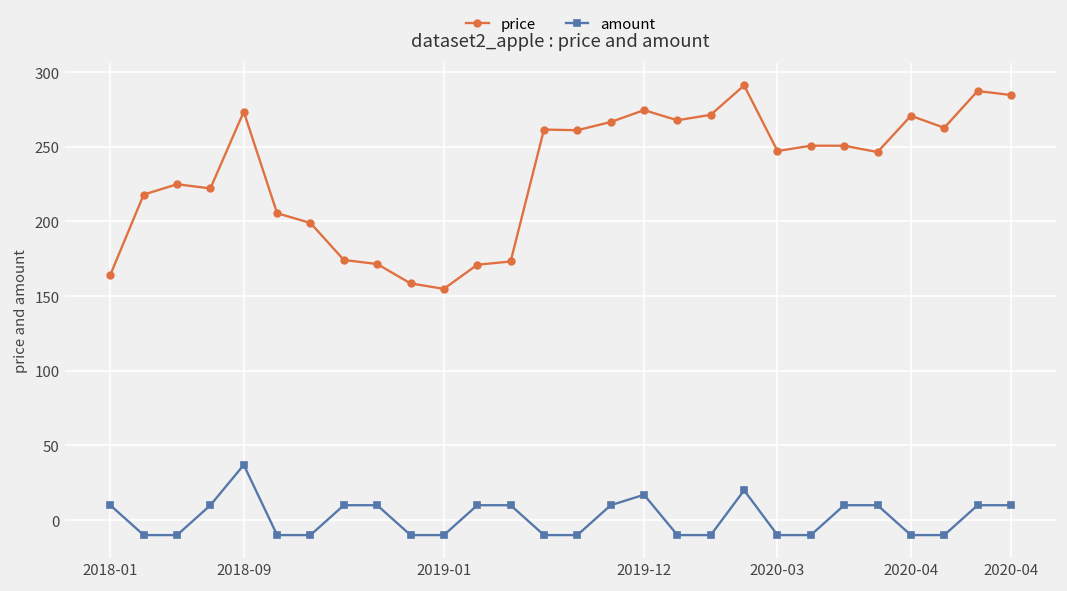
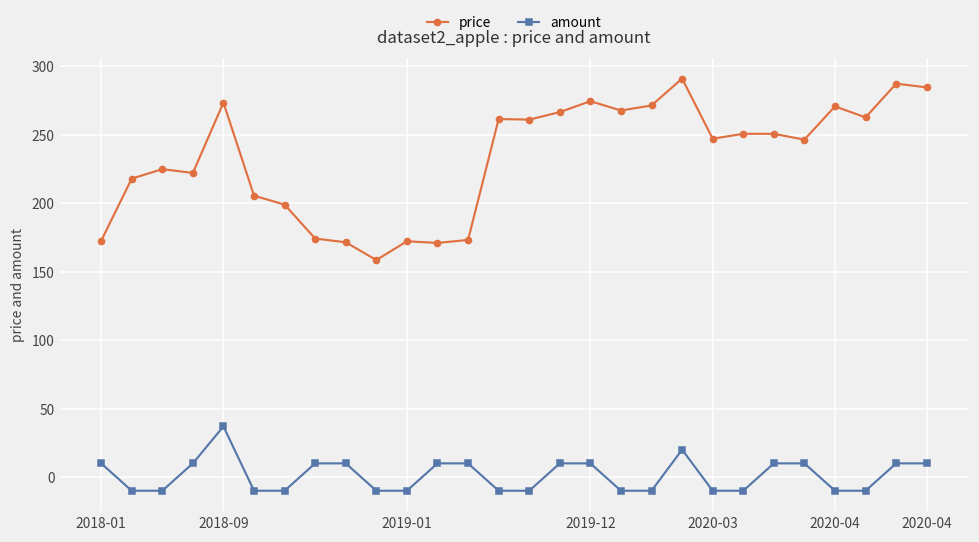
  {
    "price": {
-     "2018-01": 164,
+     "2018-01": 173,
      "2018-09": 274,
-     "2019-01": 155,
+     "2019-01": 172,
      "2019-12": 275,
      "2020-03": 247
    },
    "amount": {
      "2018-01": 10,
      "2018-09": 37,
      "2019-01": -10,
-     "2019-12": 17,
+     "2019-12": 10,
      "2020-03": -10
    }
  }
